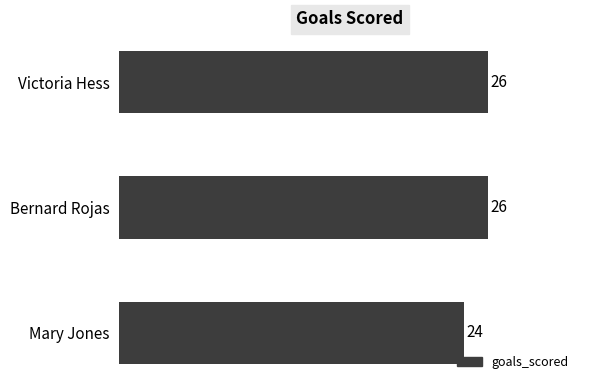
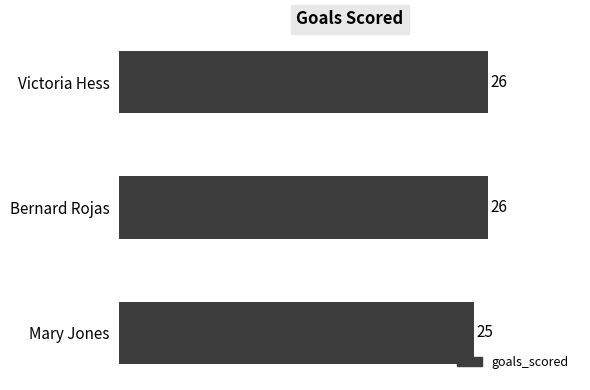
  {
    "Victoria Hess": 26,
    "Bernard Rojas": 26,
-   "Mary Jones": 24
+   "Mary Jones": 25
  }
